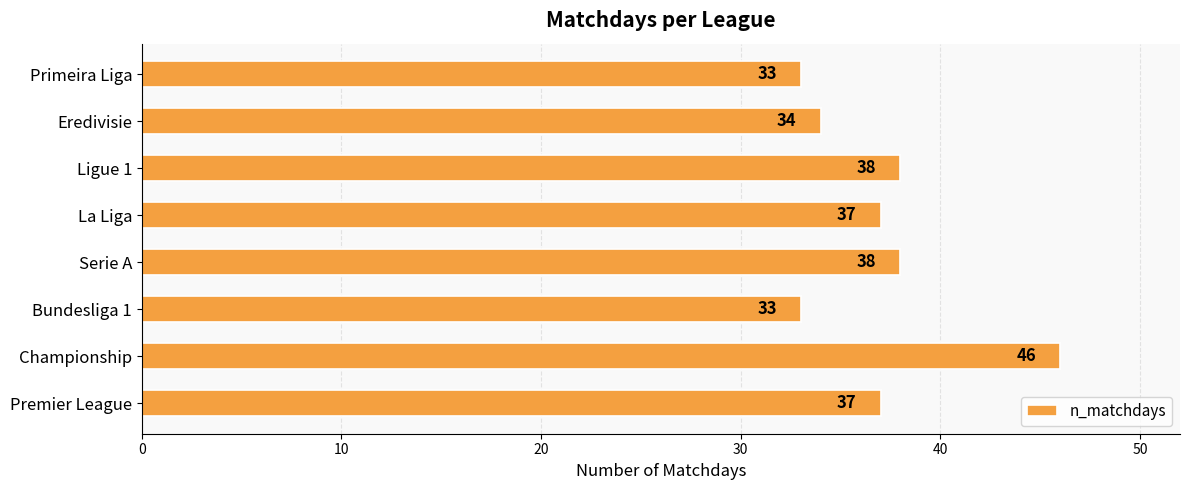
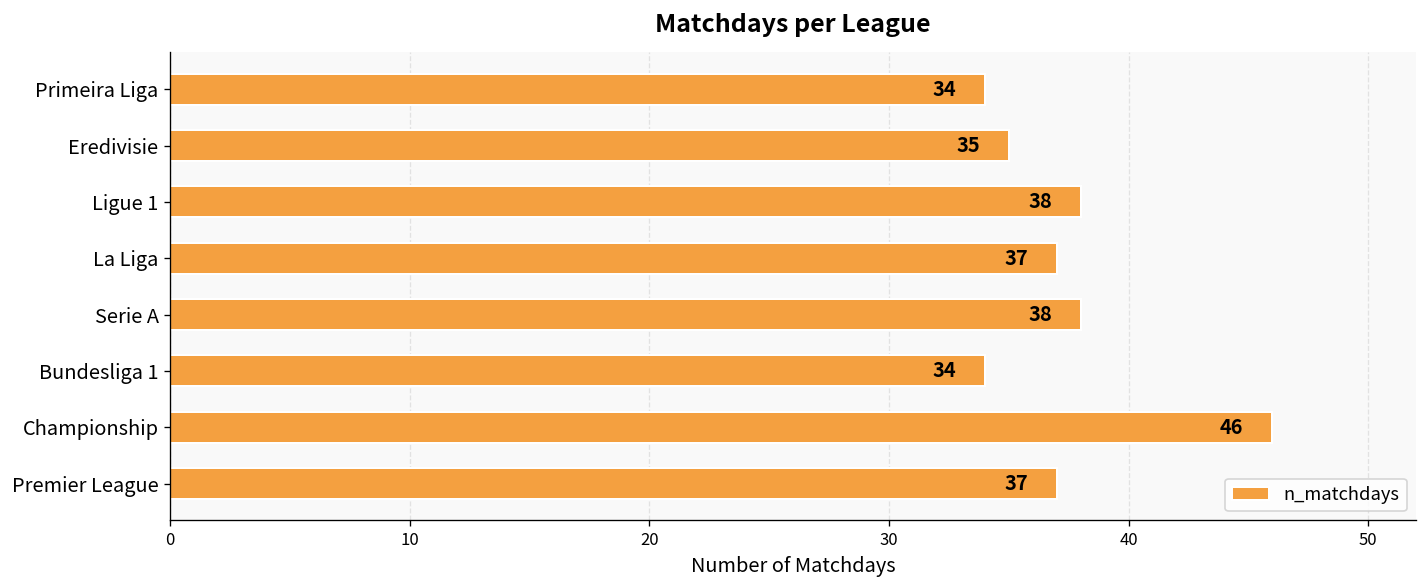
  {
-   "Primeira Liga": 33,
-   "Eredivisie": 34,
+   "Primeira Liga": 34,
+   "Eredivisie": 35,
    "Ligue 1": 38,
    "La Liga": 37,
    "Serie A": 38,
-   "Bundesliga 1": 33,
+   "Bundesliga 1": 34,
    "Championship": 46,
    "Premier League": 37
  }
